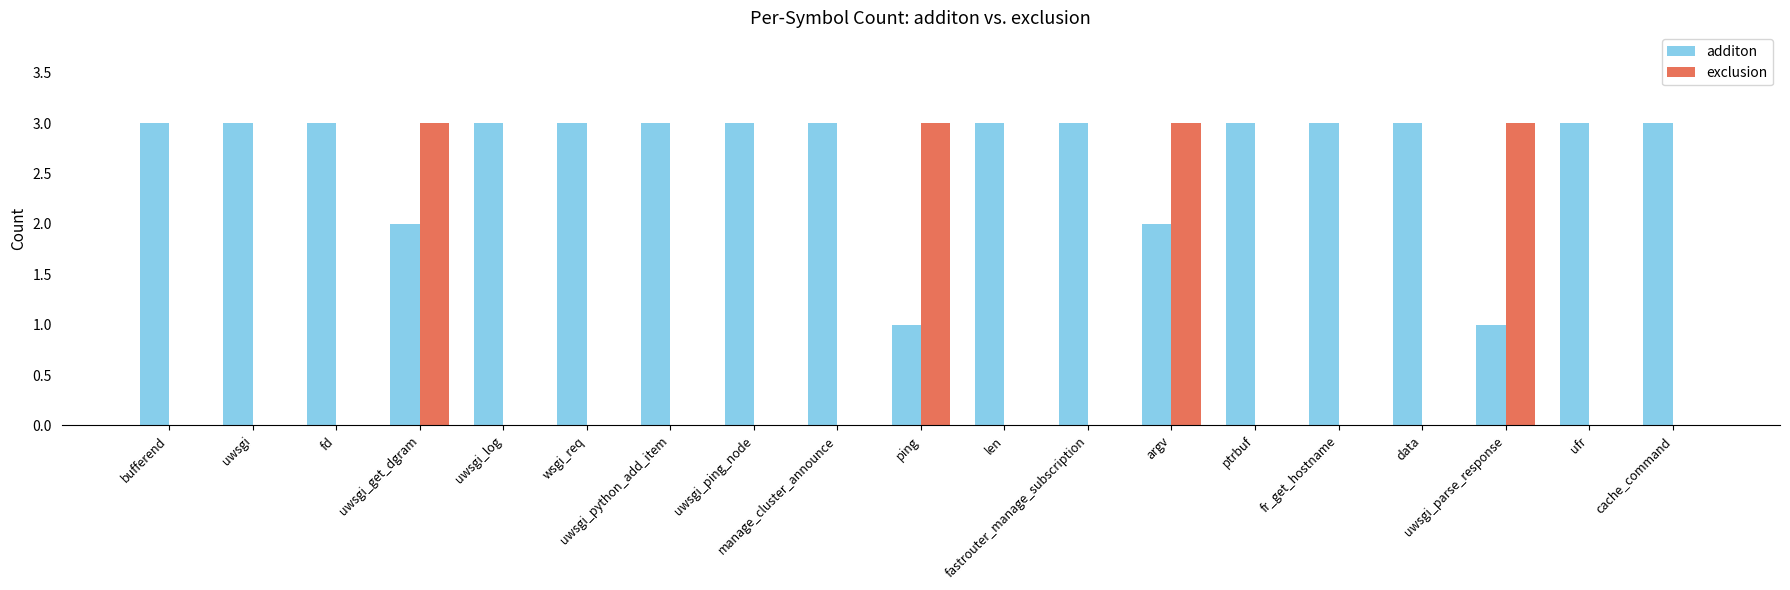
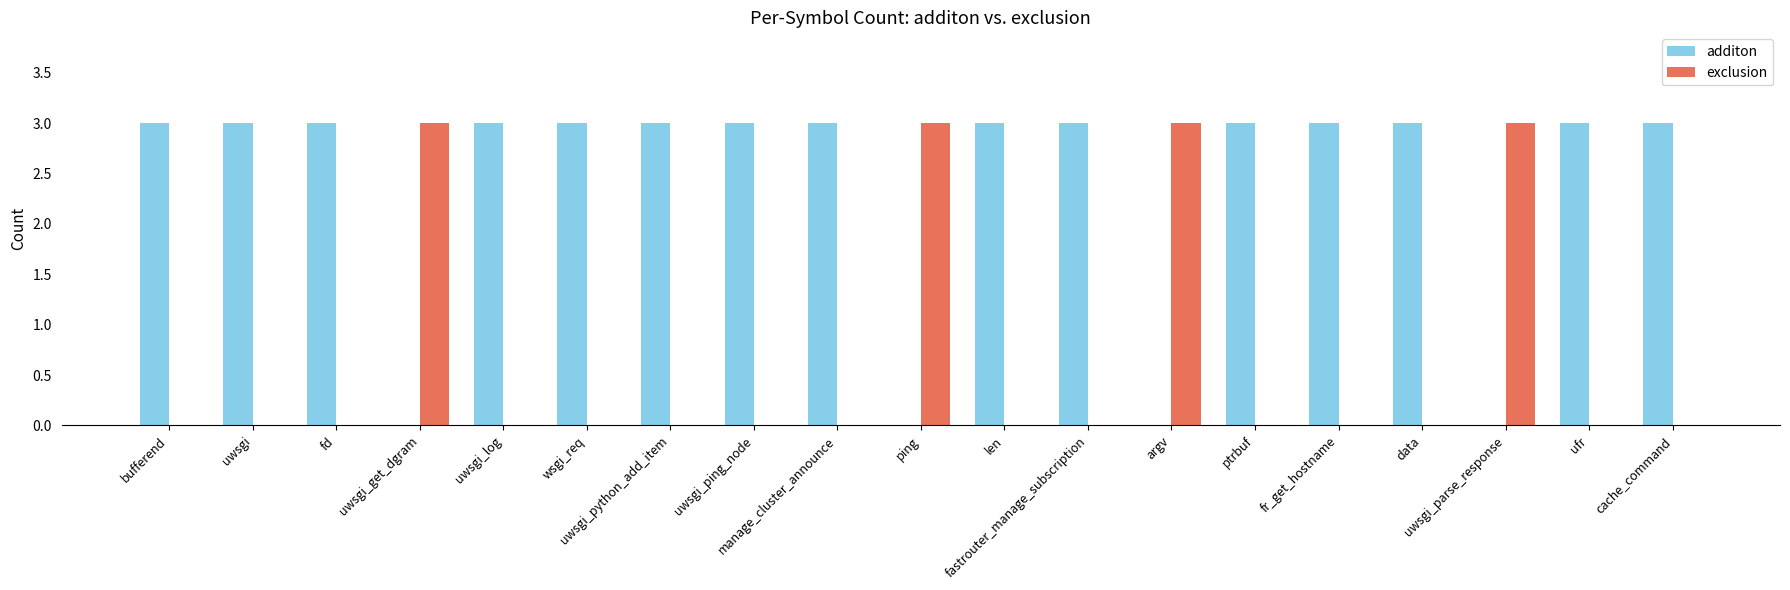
  {
    "additon": {
      "bufferend": 3,
      "uwsgi": 3,
      "fd": 3,
-     "uwsgi_get_dgram": 2,
+     "uwsgi_get_dgram": 0,
      "uwsgi_log": 3,
      "wsgi_req": 3,
      "uwsgi_python_add_item": 3,
      "uwsgi_ping_node": 3,
      "manage_cluster_announce": 3,
-     "ping": 1,
+     "ping": 0,
      "len": 3,
      "fastrouter_manage_subscription": 3,
-     "argv": 2,
+     "argv": 0,
      "ptrbuf": 3,
      "fr_get_hostname": 3,
      "data": 3,
-     "uwsgi_parse_response": 1,
+     "uwsgi_parse_response": 0,
      "ufr": 3,
      "cache_command": 3
    },
    "exclusion": {
      "bufferend": 0,
      "uwsgi": 0,
      "fd": 0,
      "uwsgi_get_dgram": 3,
      "uwsgi_log": 0,
      "wsgi_req": 0,
      "uwsgi_python_add_item": 0,
      "uwsgi_ping_node": 0,
      "manage_cluster_announce": 0,
      "ping": 3,
      "len": 0,
      "fastrouter_manage_subscription": 0,
      "argv": 3,
      "ptrbuf": 0,
      "fr_get_hostname": 0,
      "data": 0,
      "uwsgi_parse_response": 3,
      "ufr": 0,
      "cache_command": 0
    }
  }
